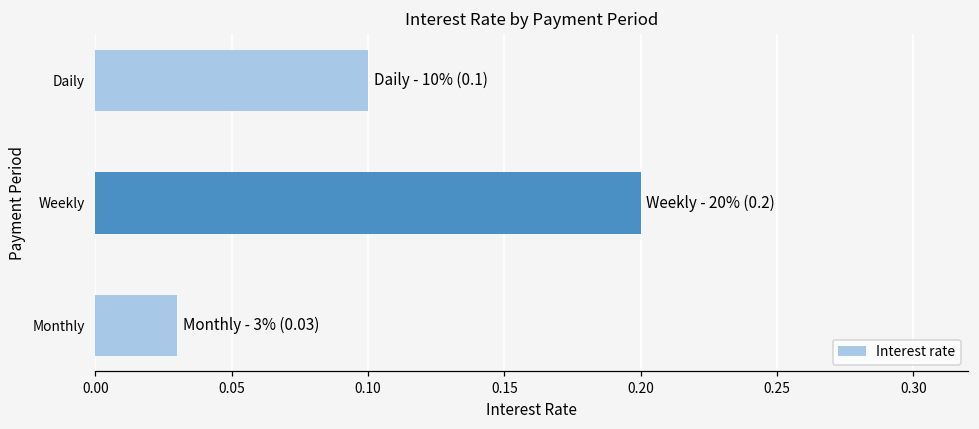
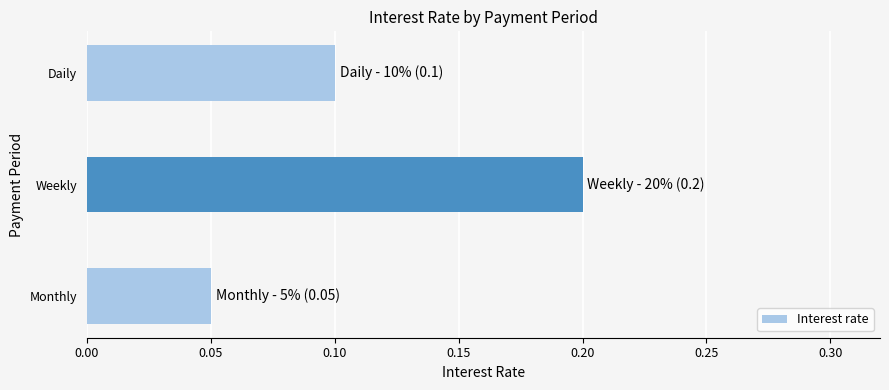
  {
    "Daily": "10%",
    "Weekly": "20%",
-   "Monthly": "3% (0.03)"
+   "Monthly": "5% (0.05)"
  }
